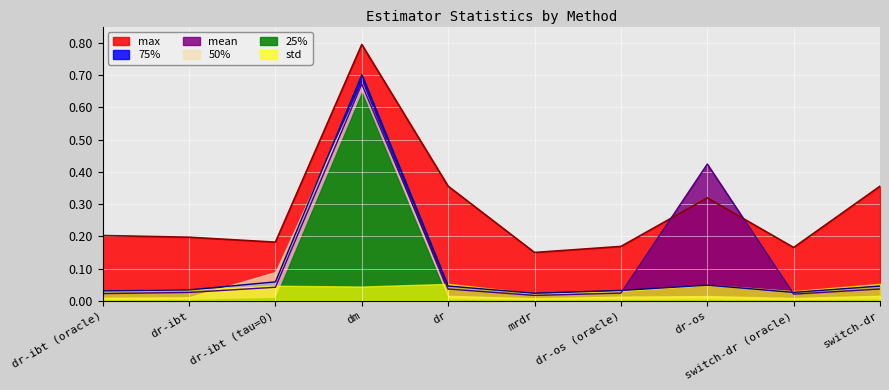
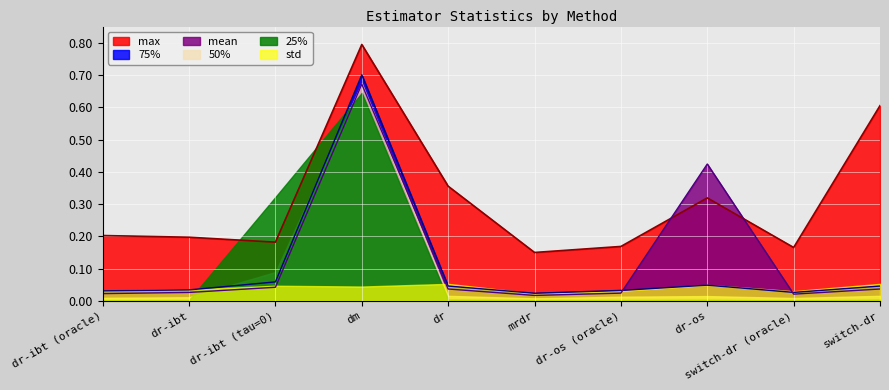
  {
    "max": {
      "dr-ibt (oracle)": 0.20,
      "dr-ibt": 0.20,
      "dr-ibt (tau=0)": 0.18,
      "dm": 0.79,
      "dr": 0.36,
      "mrdr": 0.15,
      "dr-os (oracle)": 0.17,
      "dr-os": 0.32,
      "switch-dr (oracle)": 0.17,
-     "switch-dr": 0.36
+     "switch-dr": 0.60
    },
    "75%": {
      "dr-ibt (tau=0)": 0.06,
      "dm": 0.70
    },
    "mean": {
      "dr-ibt (oracle)": 0.02,
      "dr": 0.04,
      "dr-os": 0.42,
      "switch-dr": 0.04
    },
    "50%": {
      "dr-ibt": 0.01,
      "dr-ibt (tau=0)": 0.09,
      "dr": 0.02,
      "dr-os (oracle)": 0.01,
      "dr-os": 0.01,
      "switch-dr": 0.02
    },
    "25%": {
-     "dr-ibt (tau=0)": 0.01,
+     "dr-ibt (tau=0)": 0.32,
      "dm": 0.64
    },
    "std": {
      "dm": 0.04
    }
  }
